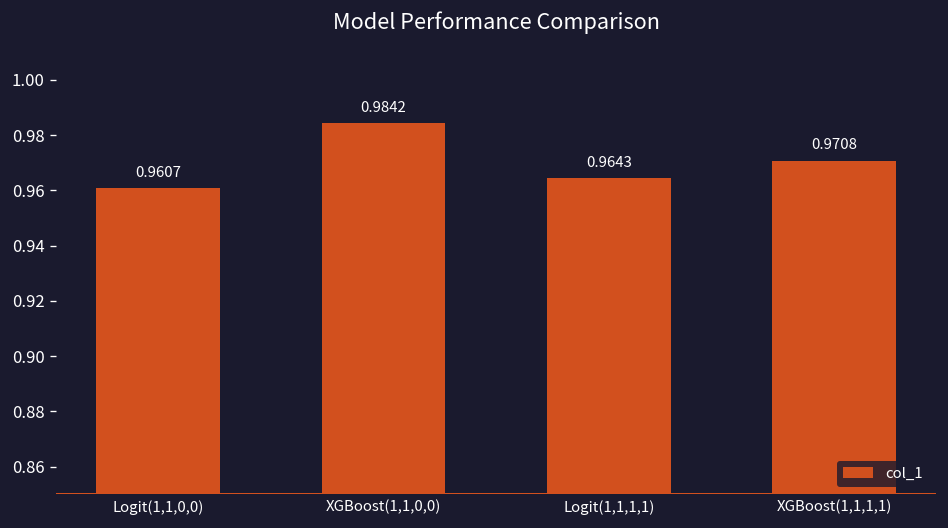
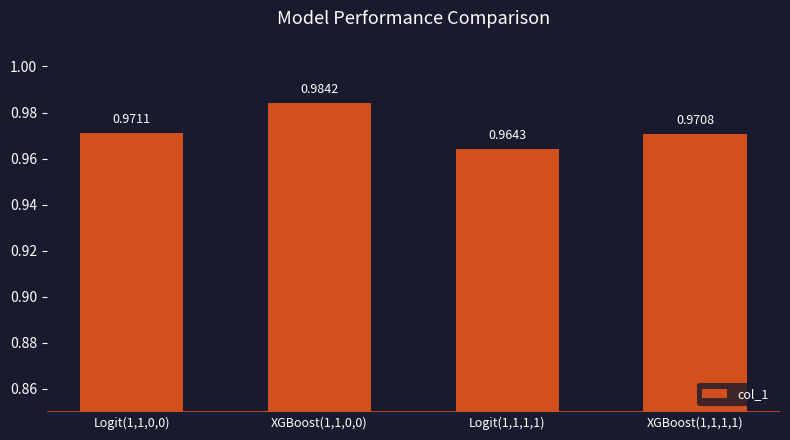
  {
-   "Logit(1,1,0,0)": 0.9607,
+   "Logit(1,1,0,0)": 0.9711,
    "XGBoost(1,1,0,0)": 0.9842,
    "Logit(1,1,1,1)": 0.9643,
    "XGBoost(1,1,1,1)": 0.9708
  }
